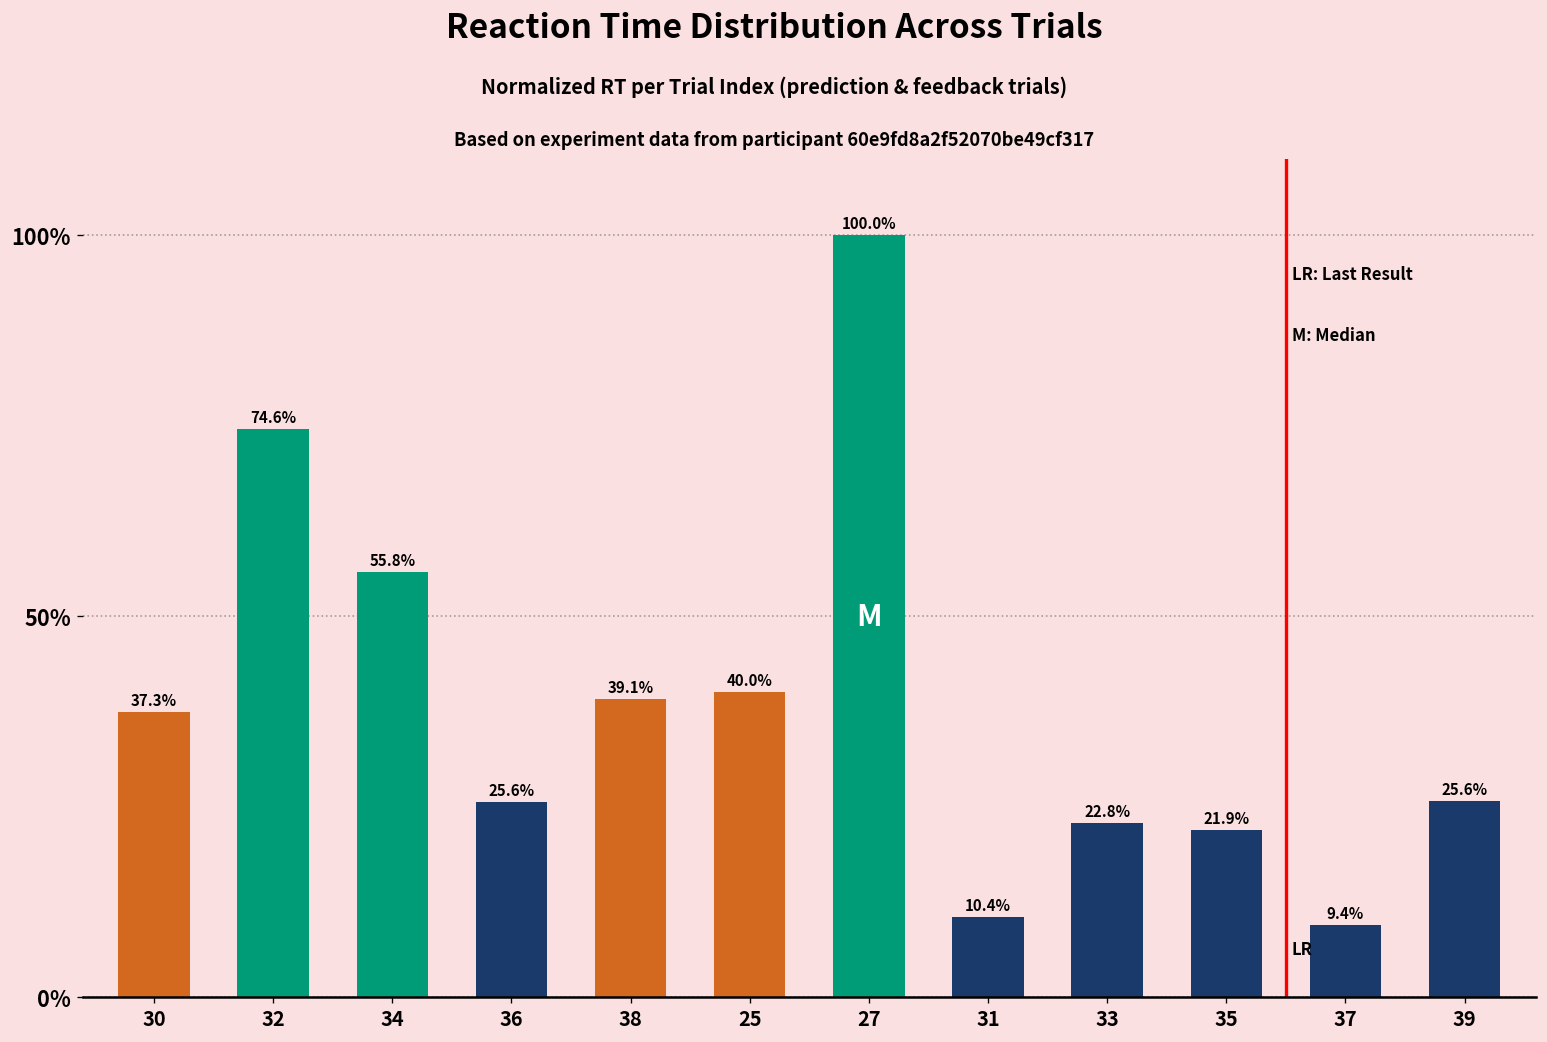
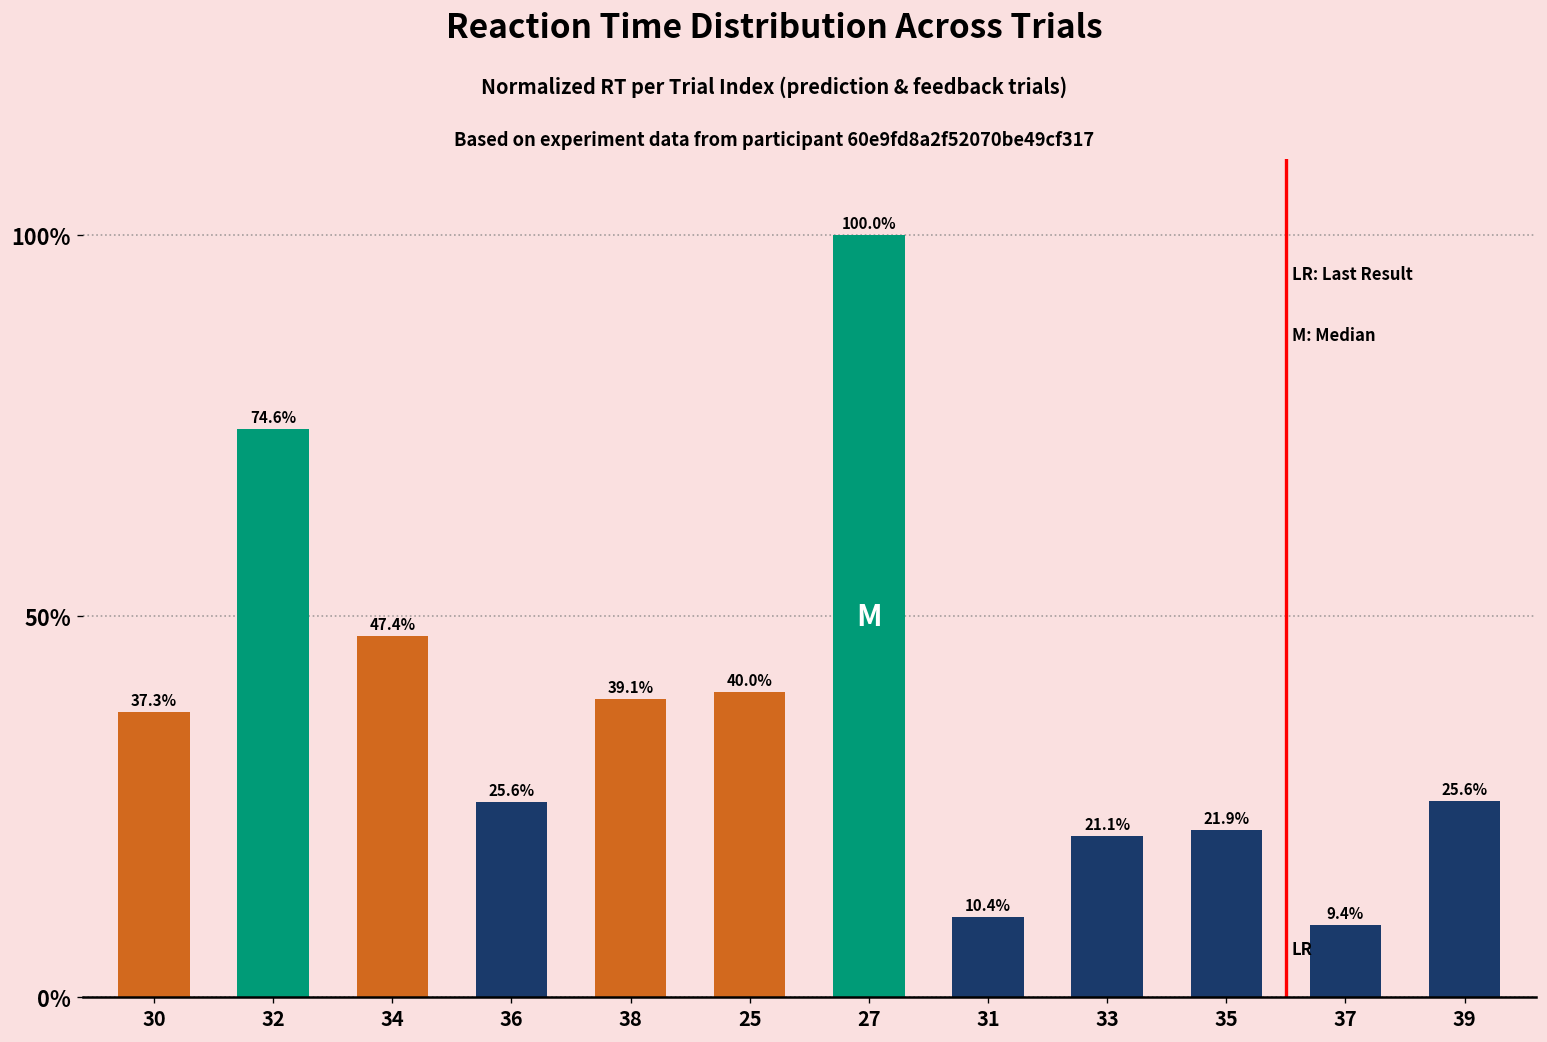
  {
    "30": "37.3%",
    "32": "74.6%",
-   "34": "55.8%",
+   "34": "47.4%",
    "36": "25.6%",
    "38": "39.1%",
    "25": "40.0%",
    "27": "100.0%",
    "31": "10.4%",
-   "33": "22.8%",
+   "33": "21.1%",
    "35": "21.9%",
    "37": "9.4%",
    "39": "25.6%"
  }
